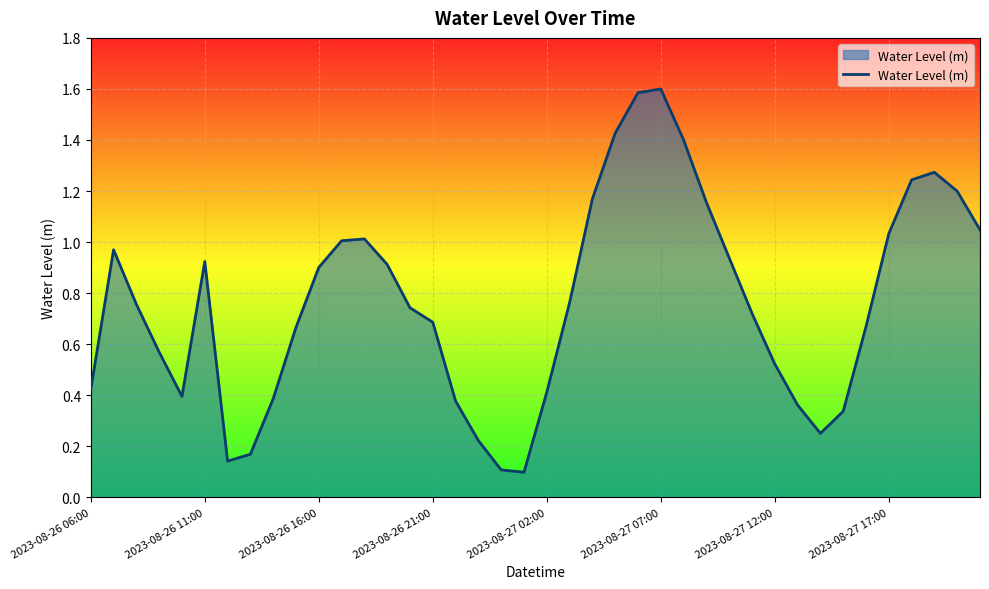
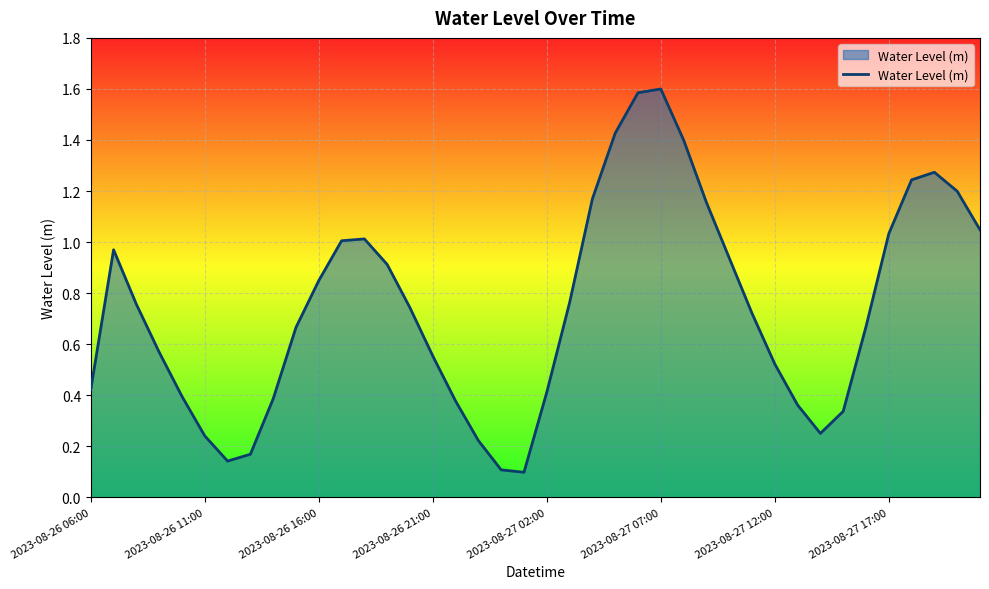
  {
    "2023-08-26 06:00": 0.42,
-   "2023-08-26 11:00": 0.92,
-   "2023-08-26 16:00": 0.90,
-   "2023-08-26 21:00": 0.69,
+   "2023-08-26 11:00": 0.24,
+   "2023-08-26 16:00": 0.85,
+   "2023-08-26 21:00": 0.55,
    "2023-08-27 02:00": 0.41,
    "2023-08-27 07:00": 1.60,
    "2023-08-27 12:00": 0.52,
    "2023-08-27 17:00": 1.03
  }
